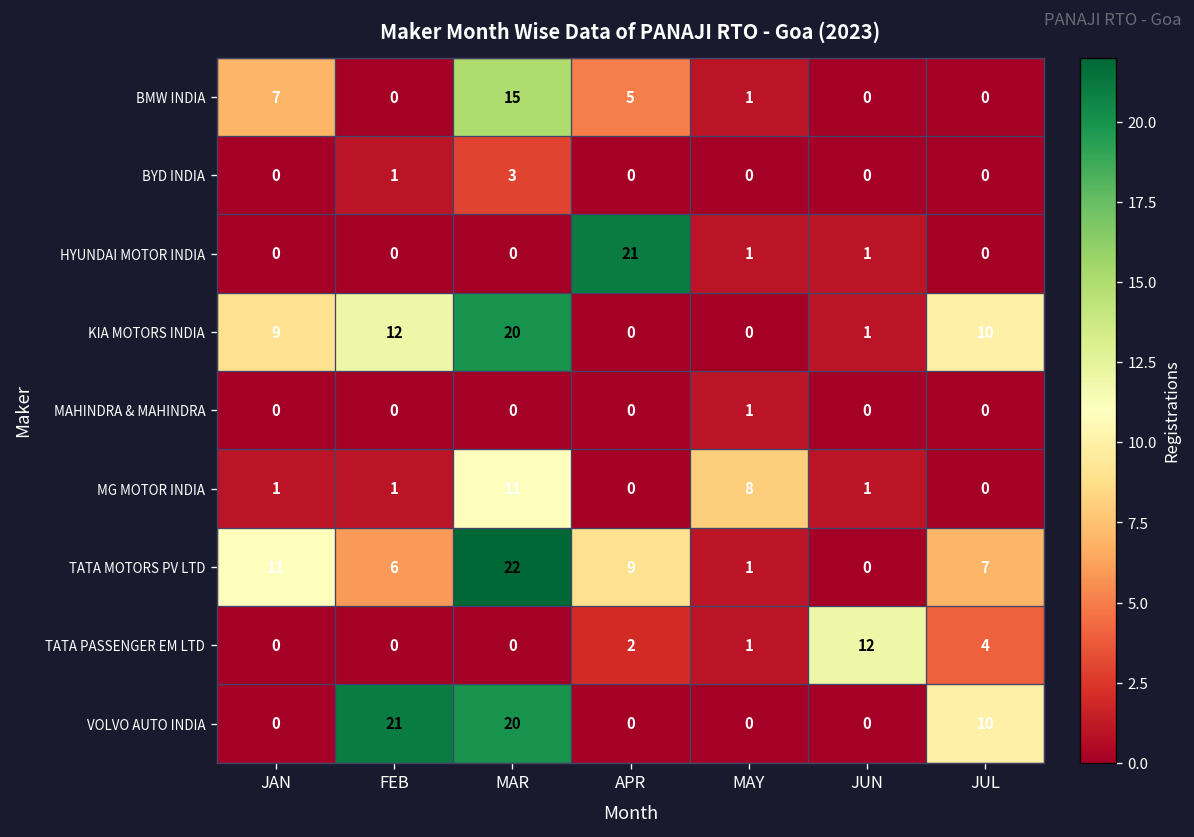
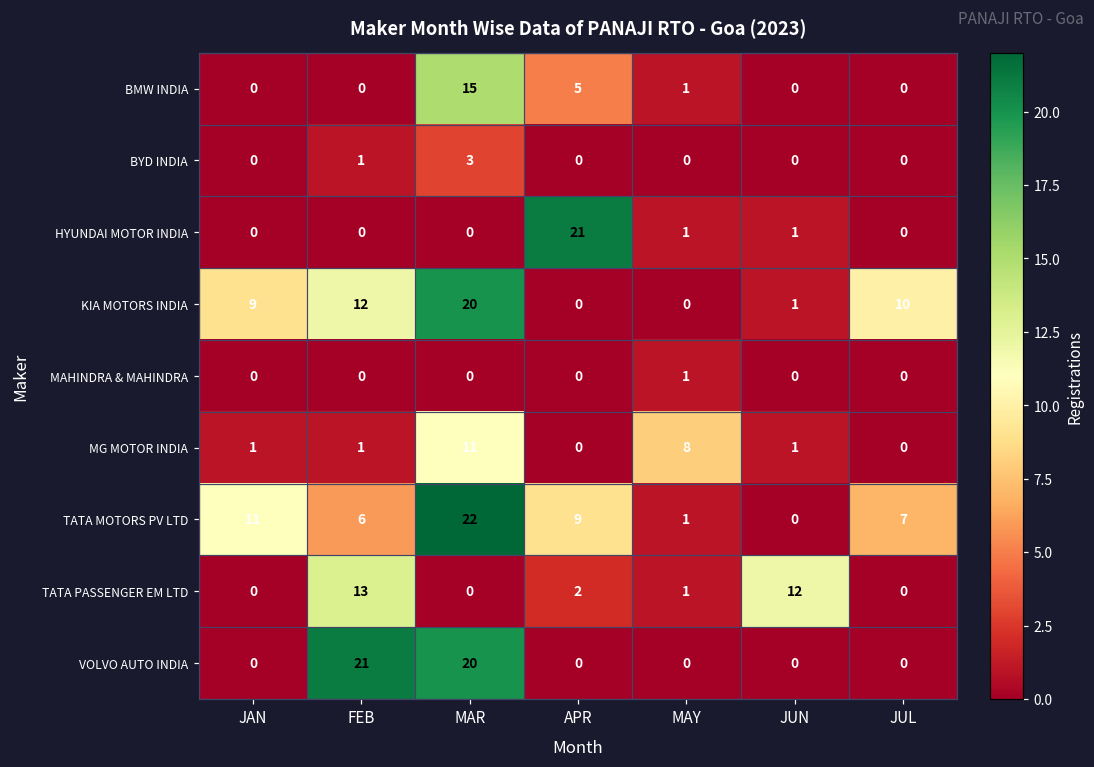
  {
    "BMW INDIA": {
-     "JAN": 7,
+     "JAN": 0,
      "FEB": 0,
      "MAR": 15,
      "APR": 5,
      "MAY": 1,
      "JUN": 0,
      "JUL": 0
    },
    "BYD INDIA": {
      "JAN": 0,
      "FEB": 1,
      "MAR": 3,
      "APR": 0,
      "MAY": 0,
      "JUN": 0,
      "JUL": 0
    },
    "HYUNDAI MOTOR INDIA": {
      "JAN": 0,
      "FEB": 0,
      "MAR": 0,
      "APR": 21,
      "MAY": 1,
      "JUN": 1,
      "JUL": 0
    },
    "KIA MOTORS INDIA": {
      "JAN": 9,
      "FEB": 12,
      "MAR": 20,
      "APR": 0,
      "MAY": 0,
      "JUN": 1,
      "JUL": 10
    },
    "MAHINDRA & MAHINDRA": {
      "JAN": 0,
      "FEB": 0,
      "MAR": 0,
      "APR": 0,
      "MAY": 1,
      "JUN": 0,
      "JUL": 0
    },
    "MG MOTOR INDIA": {
      "JAN": 1,
      "FEB": 1,
      "MAR": 11,
      "APR": 0,
      "MAY": 8,
      "JUN": 1,
      "JUL": 0
    },
    "TATA MOTORS PV LTD": {
      "JAN": 11,
      "FEB": 6,
      "MAR": 22,
      "APR": 9,
      "MAY": 1,
      "JUN": 0,
      "JUL": 7
    },
    "TATA PASSENGER EM LTD": {
      "JAN": 0,
-     "FEB": 0,
+     "FEB": 13,
      "MAR": 0,
      "APR": 2,
      "MAY": 1,
      "JUN": 12,
-     "JUL": 4
+     "JUL": 0
    },
    "VOLVO AUTO INDIA": {
      "JAN": 0,
      "FEB": 21,
      "MAR": 20,
      "APR": 0,
      "MAY": 0,
      "JUN": 0,
-     "JUL": 10
+     "JUL": 0
    }
  }
